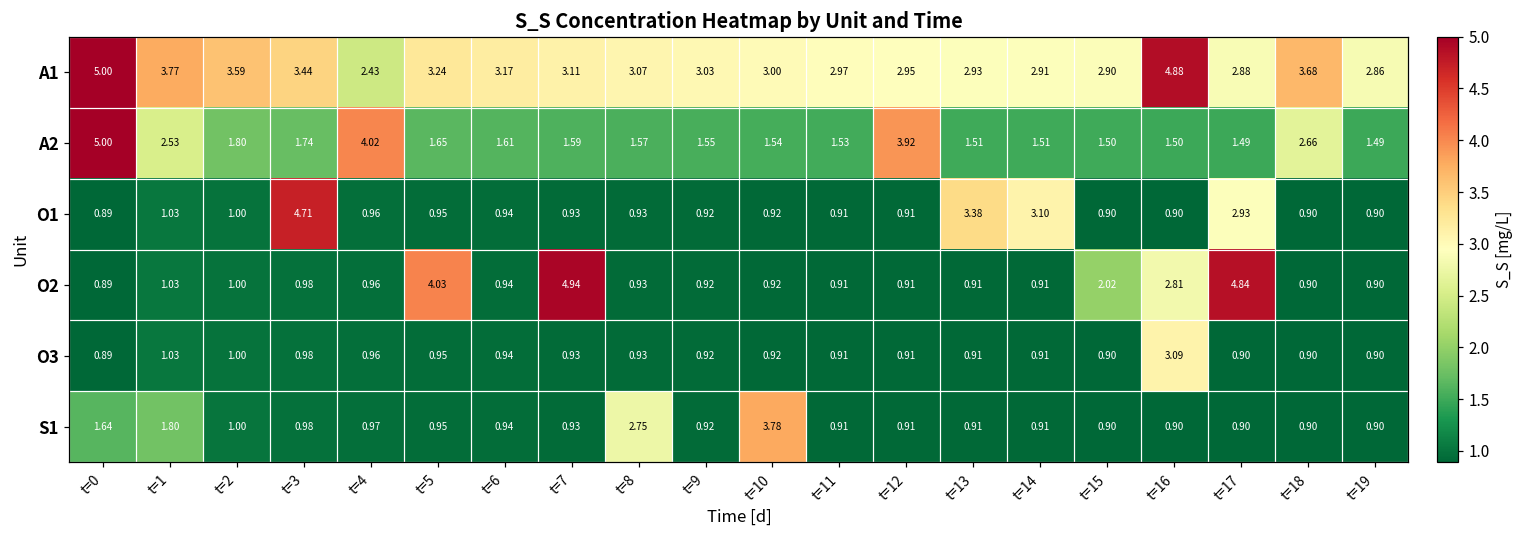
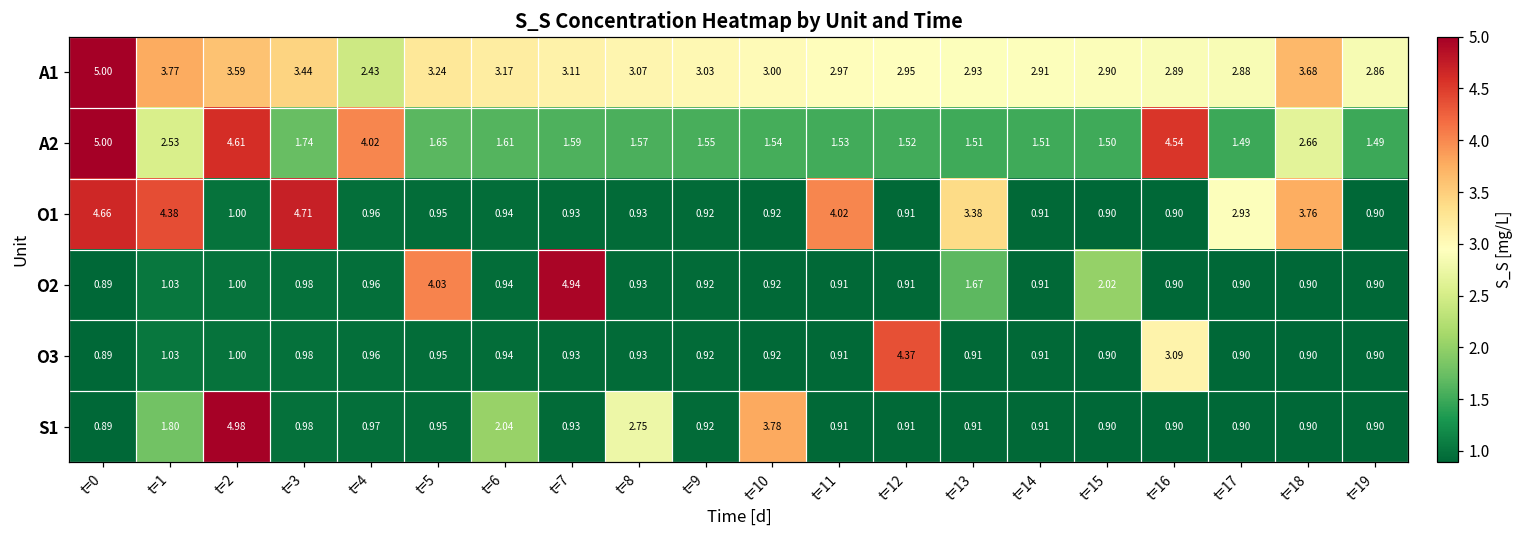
  {
    "A1": {
      "t=0": 5.00,
      "t=1": 3.77,
      "t=2": 3.59,
      "t=3": 3.44,
      "t=4": 2.43,
      "t=5": 3.24,
      "t=6": 3.17,
      "t=7": 3.11,
      "t=8": 3.07,
      "t=9": 3.03,
      "t=10": 3.00,
      "t=11": 2.97,
      "t=12": 2.95,
      "t=13": 2.93,
      "t=14": 2.91,
      "t=15": 2.90,
-     "t=16": 4.88,
+     "t=16": 2.89,
      "t=17": 2.88,
      "t=18": 3.68,
      "t=19": 2.86
    },
    "A2": {
      "t=0": 5.00,
      "t=1": 2.53,
-     "t=2": 1.80,
+     "t=2": 4.61,
      "t=3": 1.74,
      "t=4": 4.02,
      "t=5": 1.65,
      "t=6": 1.61,
      "t=7": 1.59,
      "t=8": 1.57,
      "t=9": 1.55,
      "t=10": 1.54,
      "t=11": 1.53,
-     "t=12": 3.92,
+     "t=12": 1.52,
      "t=13": 1.51,
      "t=14": 1.51,
      "t=15": 1.50,
-     "t=16": 1.50,
+     "t=16": 4.54,
      "t=17": 1.49,
      "t=18": 2.66,
      "t=19": 1.49
    },
    "O1": {
-     "t=0": 0.89,
-     "t=1": 1.03,
+     "t=0": 4.66,
+     "t=1": 4.38,
      "t=2": 1.00,
      "t=3": 4.71,
      "t=4": 0.96,
      "t=5": 0.95,
      "t=6": 0.94,
      "t=7": 0.93,
      "t=8": 0.93,
      "t=9": 0.92,
      "t=10": 0.92,
-     "t=11": 0.91,
+     "t=11": 4.02,
      "t=12": 0.91,
      "t=13": 3.38,
-     "t=14": 3.10,
+     "t=14": 0.91,
      "t=15": 0.90,
      "t=16": 0.90,
      "t=17": 2.93,
-     "t=18": 0.90,
+     "t=18": 3.76,
      "t=19": 0.90
    },
    "O2": {
      "t=0": 0.89,
      "t=1": 1.03,
      "t=2": 1.00,
      "t=3": 0.98,
      "t=4": 0.96,
      "t=5": 4.03,
      "t=6": 0.94,
      "t=7": 4.94,
      "t=8": 0.93,
      "t=9": 0.92,
      "t=10": 0.92,
      "t=11": 0.91,
      "t=12": 0.91,
-     "t=13": 0.91,
+     "t=13": 1.67,
      "t=14": 0.91,
      "t=15": 2.02,
-     "t=16": 2.81,
-     "t=17": 4.84,
+     "t=16": 0.90,
+     "t=17": 0.90,
      "t=18": 0.90,
      "t=19": 0.90
    },
    "O3": {
      "t=0": 0.89,
      "t=1": 1.03,
      "t=2": 1.00,
      "t=3": 0.98,
      "t=4": 0.96,
      "t=5": 0.95,
      "t=6": 0.94,
      "t=7": 0.93,
      "t=8": 0.93,
      "t=9": 0.92,
      "t=10": 0.92,
      "t=11": 0.91,
-     "t=12": 0.91,
+     "t=12": 4.37,
      "t=13": 0.91,
      "t=14": 0.91,
      "t=15": 0.90,
      "t=16": 3.09,
      "t=17": 0.90,
      "t=18": 0.90,
      "t=19": 0.90
    },
    "S1": {
-     "t=0": 1.64,
+     "t=0": 0.89,
      "t=1": 1.80,
-     "t=2": 1.00,
+     "t=2": 4.98,
      "t=3": 0.98,
      "t=4": 0.97,
      "t=5": 0.95,
-     "t=6": 0.94,
+     "t=6": 2.04,
      "t=7": 0.93,
      "t=8": 2.75,
      "t=9": 0.92,
      "t=10": 3.78,
      "t=11": 0.91,
      "t=12": 0.91,
      "t=13": 0.91,
      "t=14": 0.91,
      "t=15": 0.90,
      "t=16": 0.90,
      "t=17": 0.90,
      "t=18": 0.90,
      "t=19": 0.90
    }
  }
